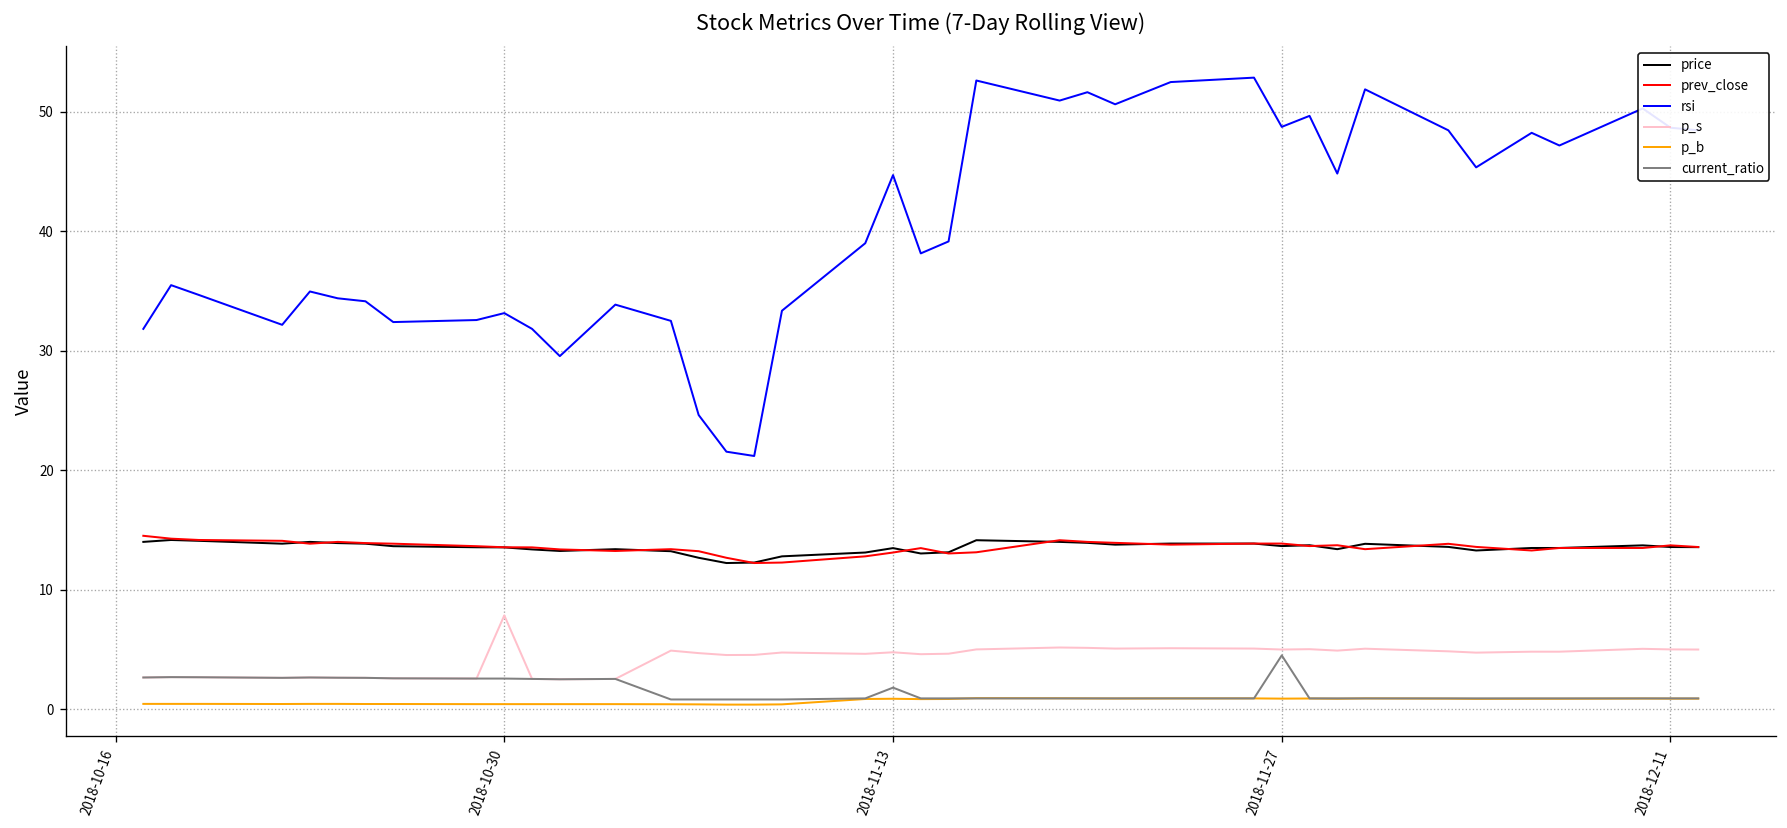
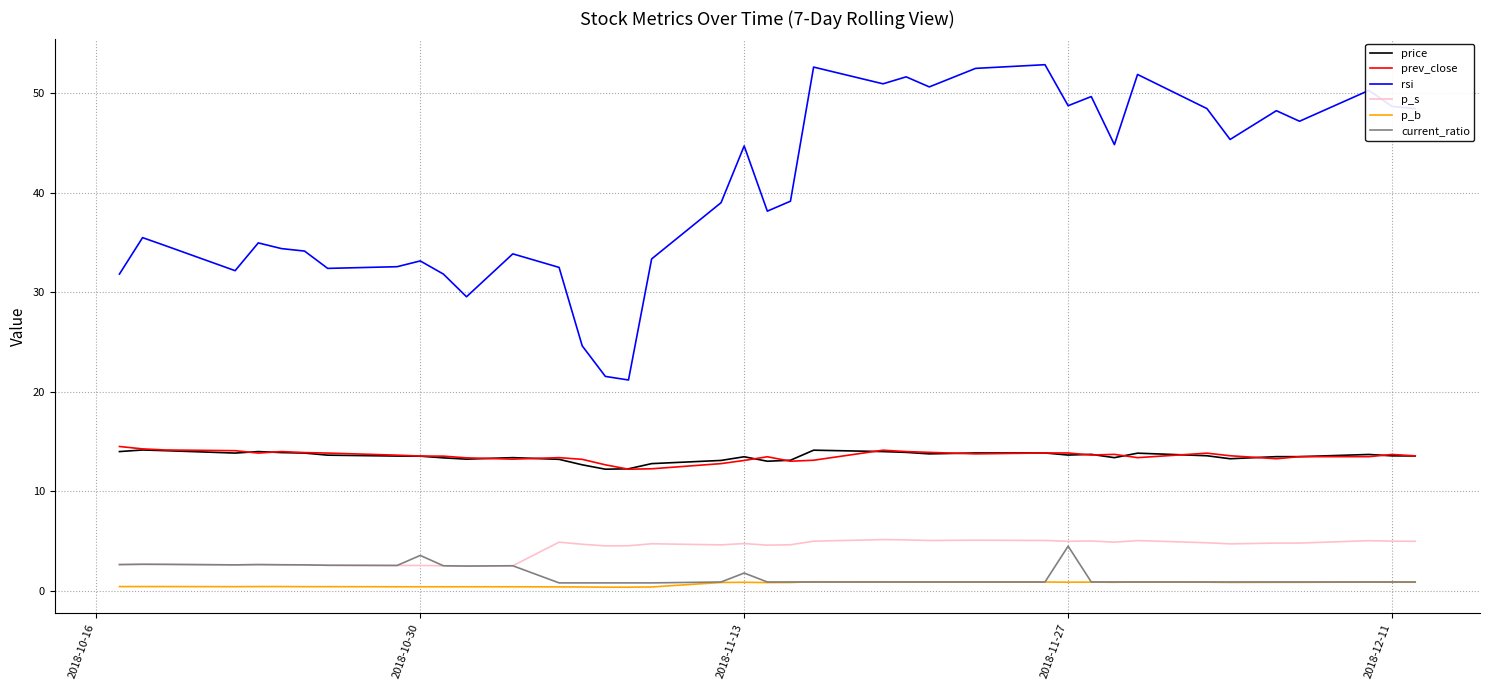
  {
    "price": {
      "2018-11-13": 13
    },
    "prev_close": {
      "2018-11-13": 13
    },
    "rsi": {
      "2018-10-30": 33,
      "2018-11-13": 45,
      "2018-11-27": 49
    },
    "p_s": {
-     "2018-10-30": 8,
+     "2018-10-30": 3,
      "2018-11-13": 5,
      "2018-11-27": 5,
      "2018-12-11": 5
    },
    "p_b": {
      "2018-10-30": 0,
      "2018-11-13": 1,
      "2018-11-27": 1
    },
    "current_ratio": {
-     "2018-10-30": 3,
+     "2018-10-30": 4,
      "2018-11-13": 2,
      "2018-11-27": 5
    }
  }
